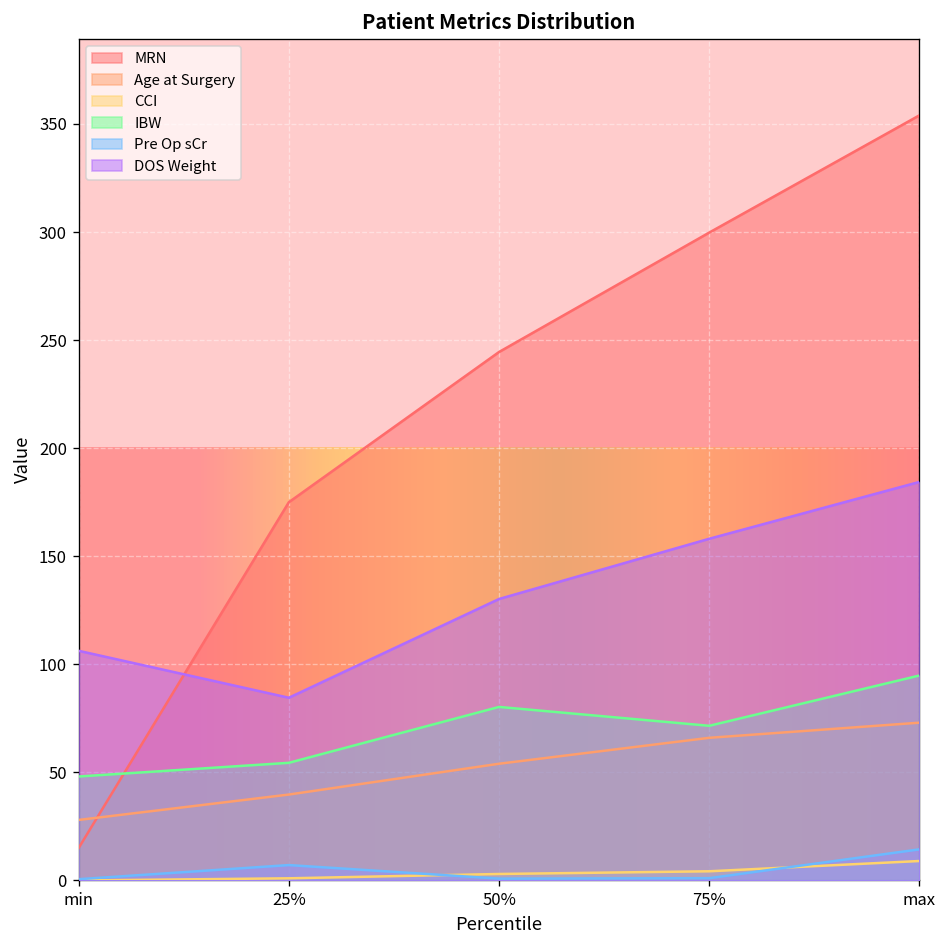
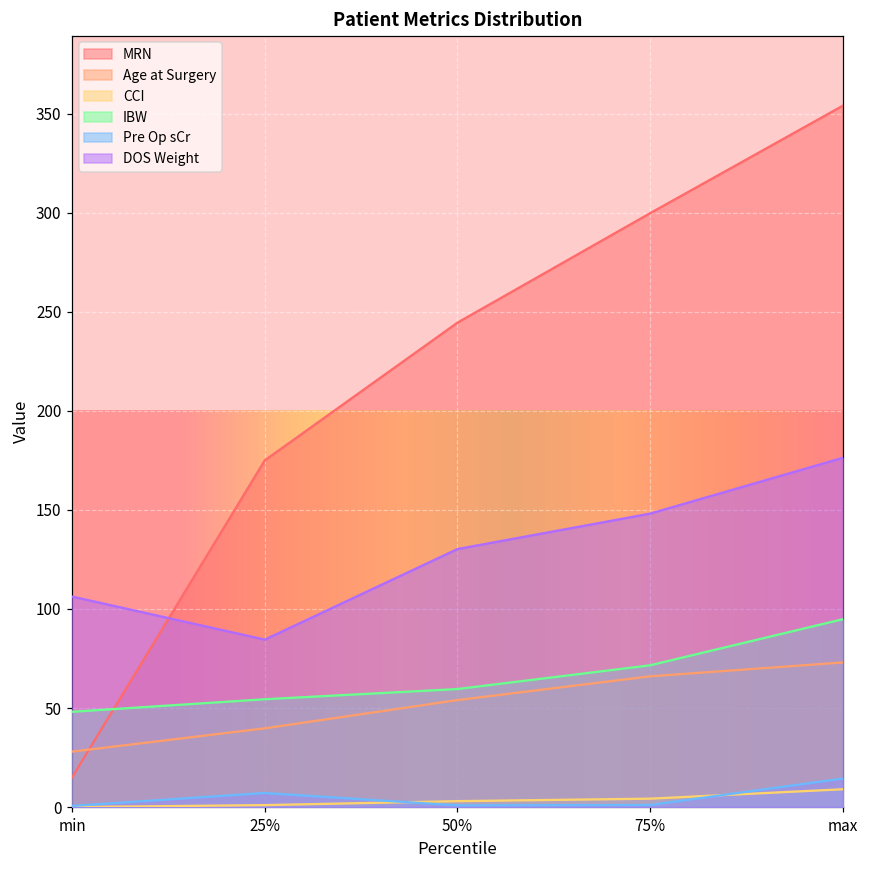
  {
    "IBW": {
      "min": 48,
      "25%": 54,
-     "50%": 80,
+     "50%": 60,
      "75%": 72,
      "max": 95
    },
    "Pre Op sCr": {
      "25%": 7,
      "50%": 1,
      "75%": 1,
      "max": 14
    },
    "DOS Weight": {
      "min": 106,
      "25%": 85,
      "50%": 130,
-     "75%": 158,
-     "max": 184
+     "75%": 148,
+     "max": 176
    }
  }
